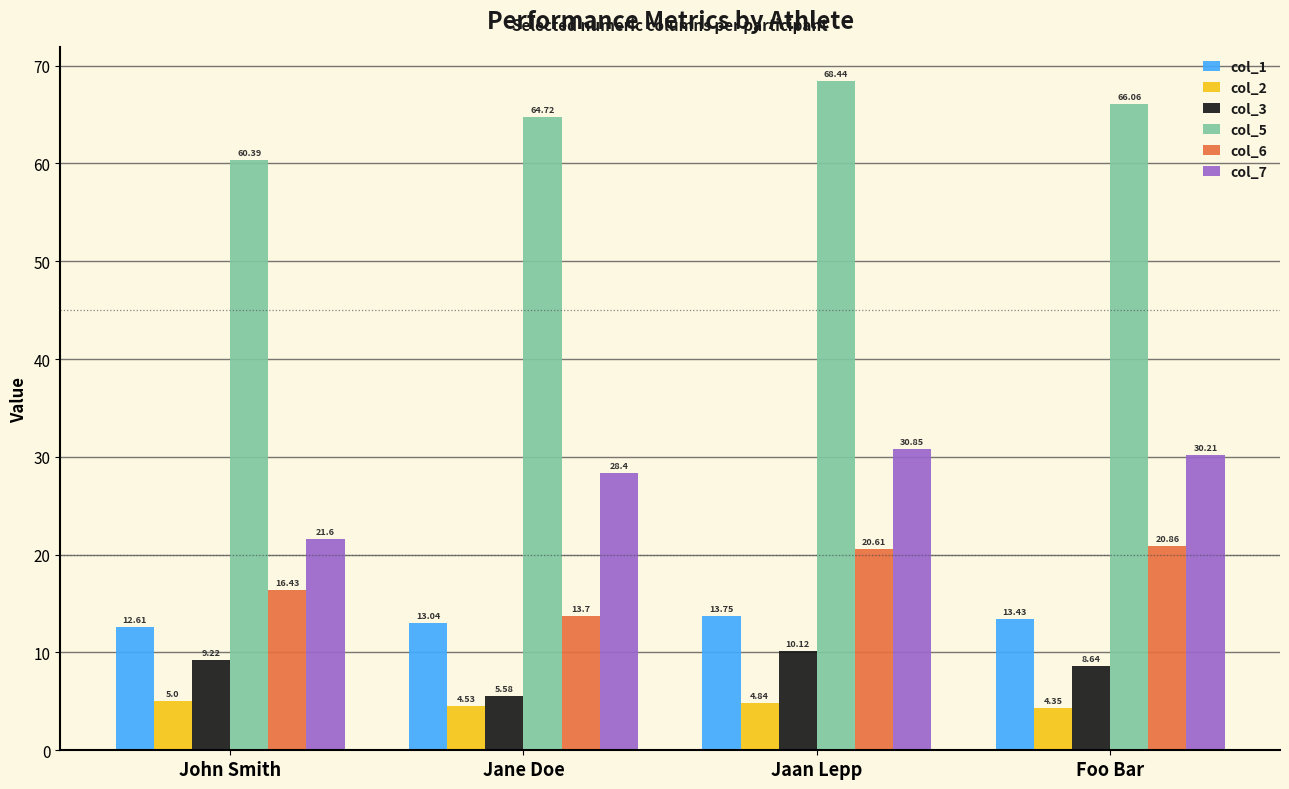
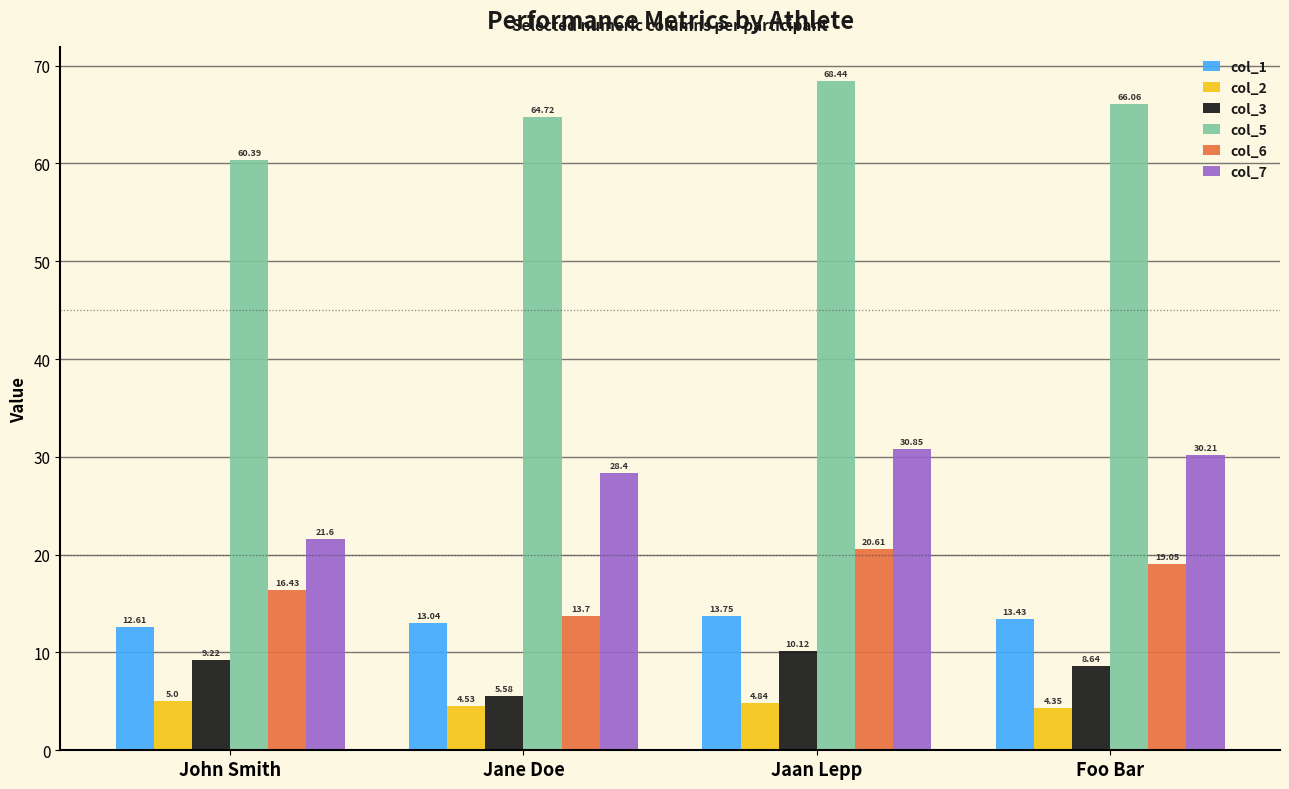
  {
    "col_1": {
      "John Smith": 12.61,
      "Jane Doe": 13.04,
      "Jaan Lepp": 13.75,
      "Foo Bar": 13.43
    },
    "col_2": {
      "John Smith": 5.0,
      "Jane Doe": 4.53,
      "Jaan Lepp": 4.84,
      "Foo Bar": 4.35
    },
    "col_3": {
      "John Smith": 9.22,
      "Jane Doe": 5.58,
      "Jaan Lepp": 10.12,
      "Foo Bar": 8.64
    },
    "col_5": {
      "John Smith": 60.39,
      "Jane Doe": 64.72,
      "Jaan Lepp": 68.44,
      "Foo Bar": 66.06
    },
    "col_6": {
      "John Smith": 16.43,
      "Jane Doe": 13.7,
      "Jaan Lepp": 20.61,
-     "Foo Bar": 20.86
+     "Foo Bar": 19.05
    },
    "col_7": {
      "John Smith": 21.6,
      "Jane Doe": 28.4,
      "Jaan Lepp": 30.85,
      "Foo Bar": 30.21
    }
  }
